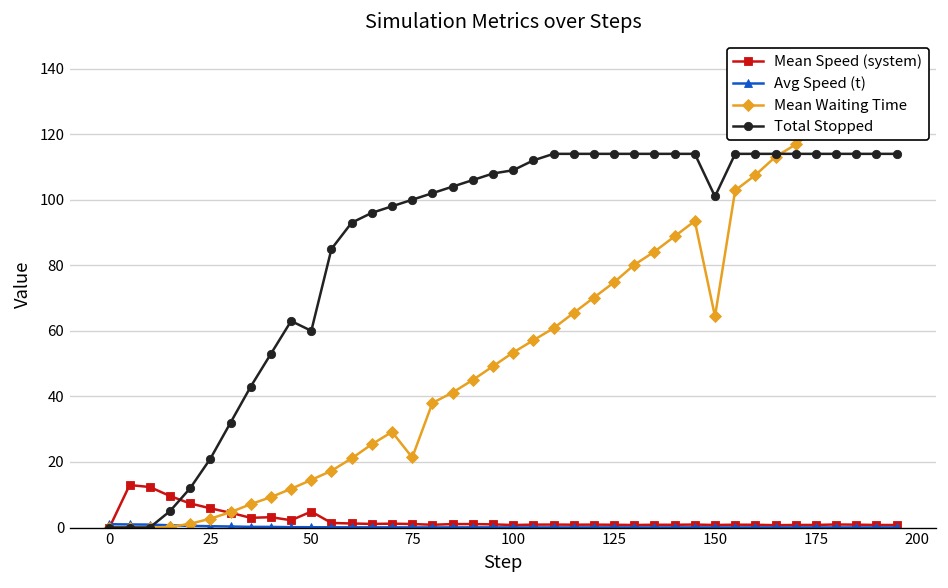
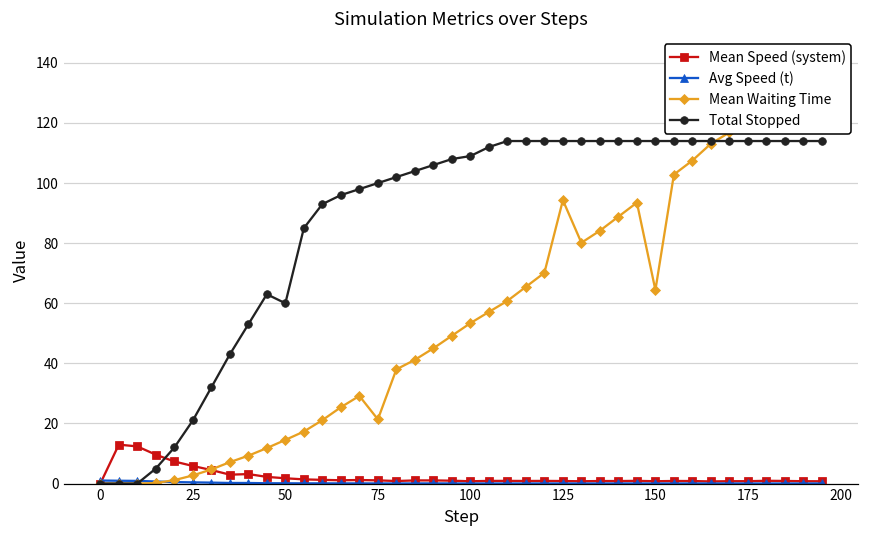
  {
    "Mean Speed (system)": {
      "25": 6,
-     "50": 5,
+     "50": 2,
      "75": 1
    },
    "Avg Speed (t)": {
      "0": 1,
      "25": 0,
      "50": 0,
      "75": 0
    },
    "Mean Waiting Time": {
      "25": 3,
      "50": 15,
      "75": 21,
      "100": 53,
-     "125": 75,
+     "125": 94,
      "150": 64
    },
    "Total Stopped": {
      "25": 21,
      "50": 60,
      "75": 100,
      "100": 109,
      "125": 114,
-     "150": 101,
+     "150": 114,
      "175": 114
    }
  }
